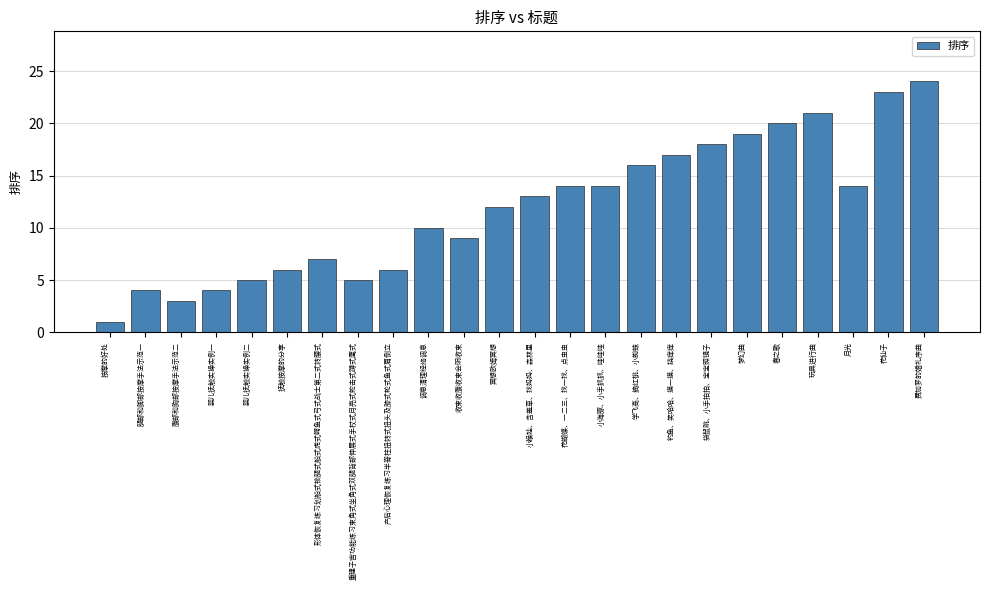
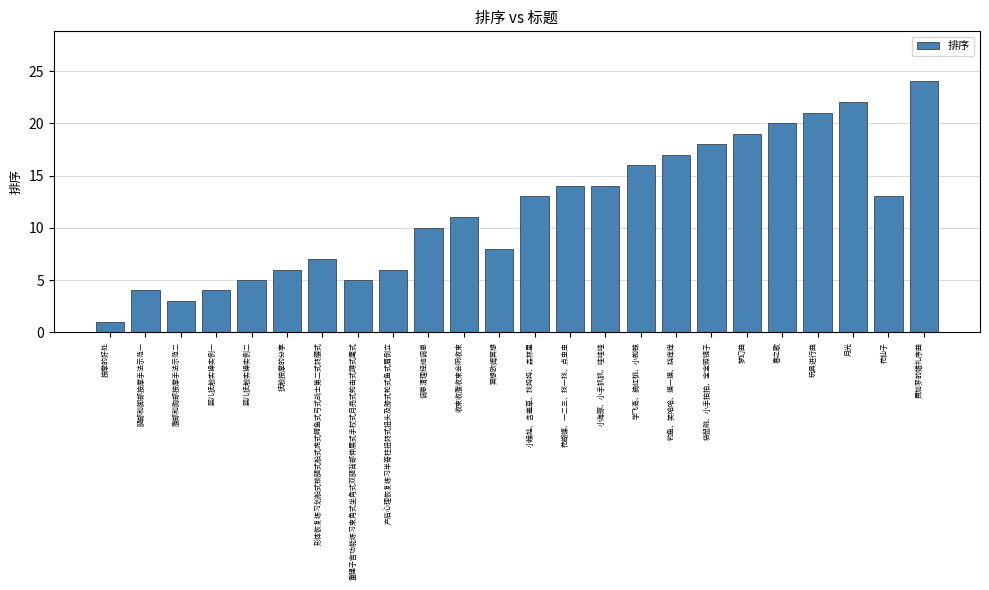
  {
    "按摩的好处": 1,
    "腿部和脚部按摩手法示范一": 4,
    "腹部和胸部按摩手法示范二": 3,
    "婴儿抚触实操实例一": 4,
    "婴儿抚触实操实例二": 5,
    "抚触按摩的分享": 6,
    "形体恢复练习划船式锁腿式船式虎式鳄鱼式弓式战士第二式转腰式": 7,
    "重建子宫功能练习束角式坐角式双腿背部伸展式手杖式月亮式蛇击式蹲式鹰式": 5,
    "产后心理恢复练习半脊柱扭转式扭头及膝式轮式鱼式肩倒立": 6,
    "调息清理经络调息": 10,
-   "收束收腹收束会阴收束": 9,
-   "冥想欧姆冥想": 12,
+   "收束收腹收束会阴收束": 11,
+   "冥想欧姆冥想": 8,
    "小猴娃、含羞草、找妈妈、森林里": 13,
    "花蝴蝶、一二三、找一找、点虫虫": 14,
    "小海豚、小手抓抓、哇哇哇": 14,
    "学飞高、摘红桃、小蜘蛛": 16,
    "钓鱼、笑哈哈、摸一摸、挠痒痒": 17,
    "袋鼠跳、小手拍拍、宝宝照镜子": 18,
    "梦幻曲": 19,
    "春之歌": 20,
    "玩具进行曲": 21,
-   "月光": 14,
-   "花仙子": 23,
+   "月光": 22,
+   "花仙子": 13,
    "费加罗的婚礼序曲": 24
  }
